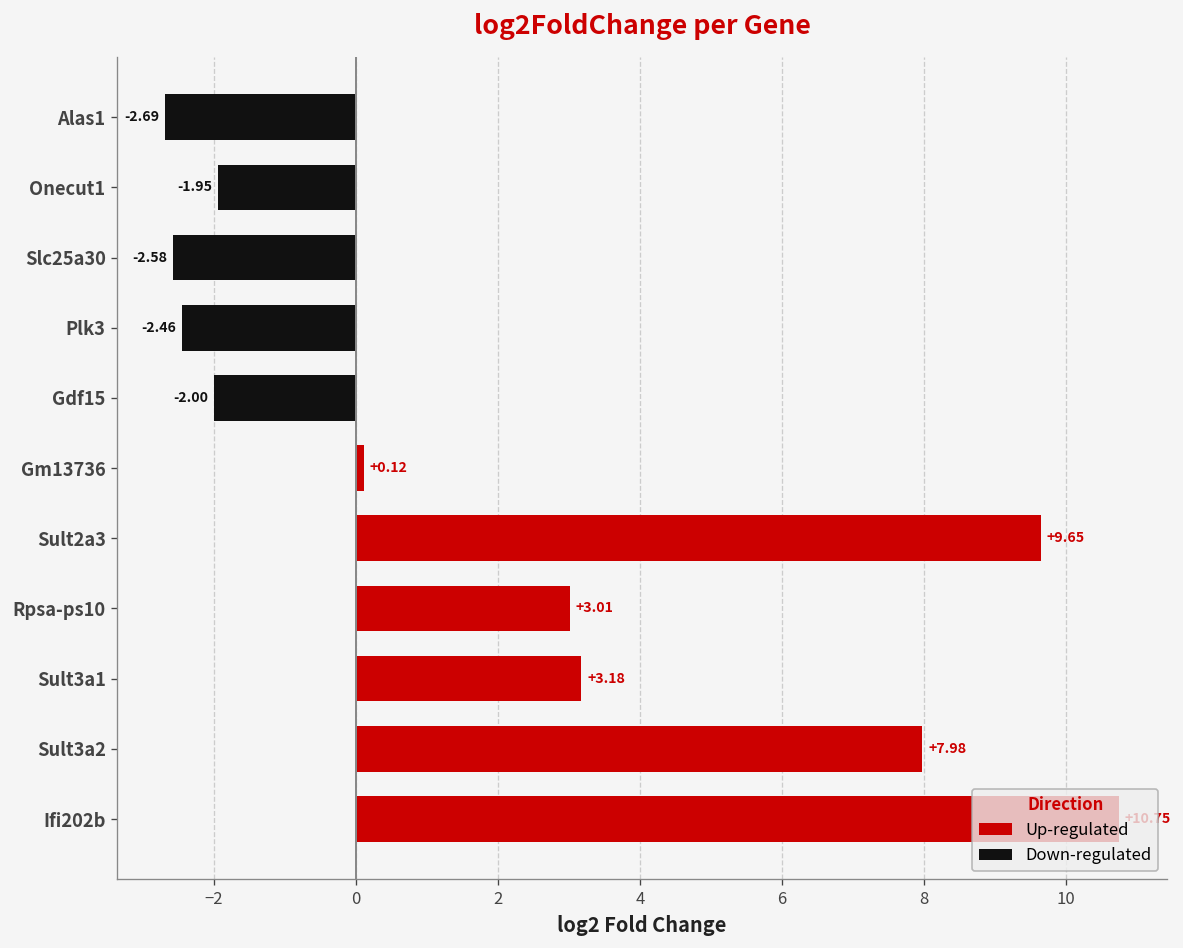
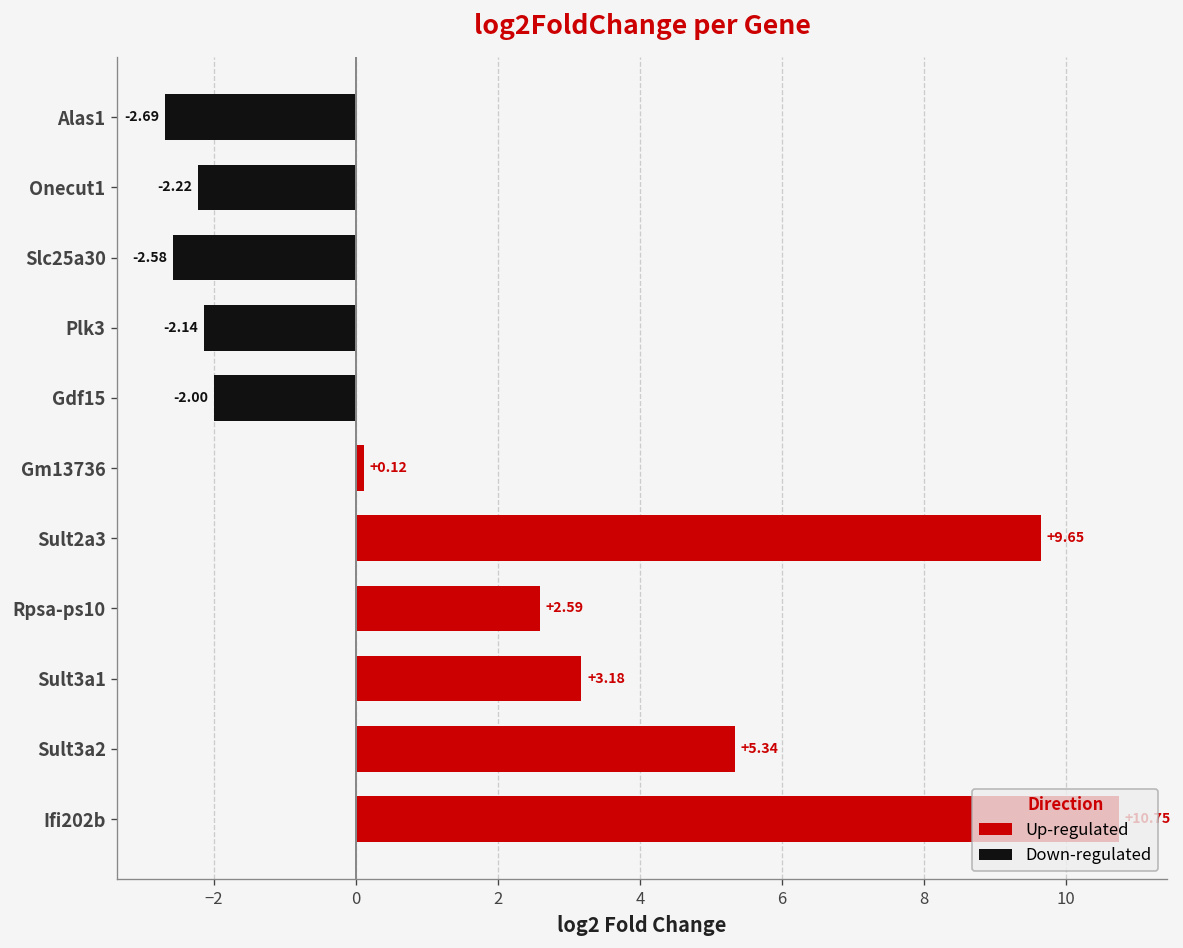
  {
    "Up-regulated": {
      "Gm13736": "+0.12",
      "Sult2a3": "+9.65",
-     "Rpsa-ps10": "+3.01",
+     "Rpsa-ps10": "+2.59",
      "Sult3a1": "+3.18",
-     "Sult3a2": "+7.98"
+     "Sult3a2": "+5.34"
    },
    "Down-regulated": {
      "Alas1": "-2.69",
-     "Onecut1": "-1.95",
+     "Onecut1": "-2.22",
      "Slc25a30": "-2.58",
-     "Plk3": "-2.46",
+     "Plk3": "-2.14",
      "Gdf15": "-2.00"
    }
  }
